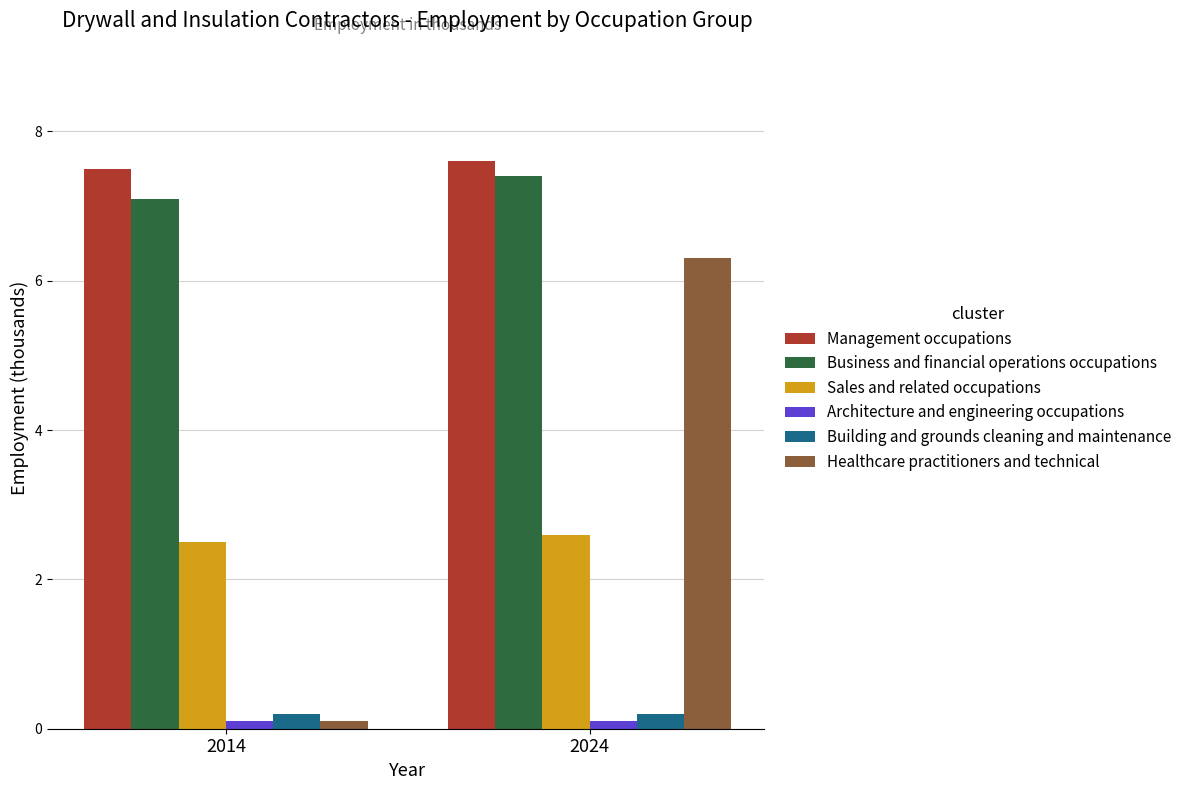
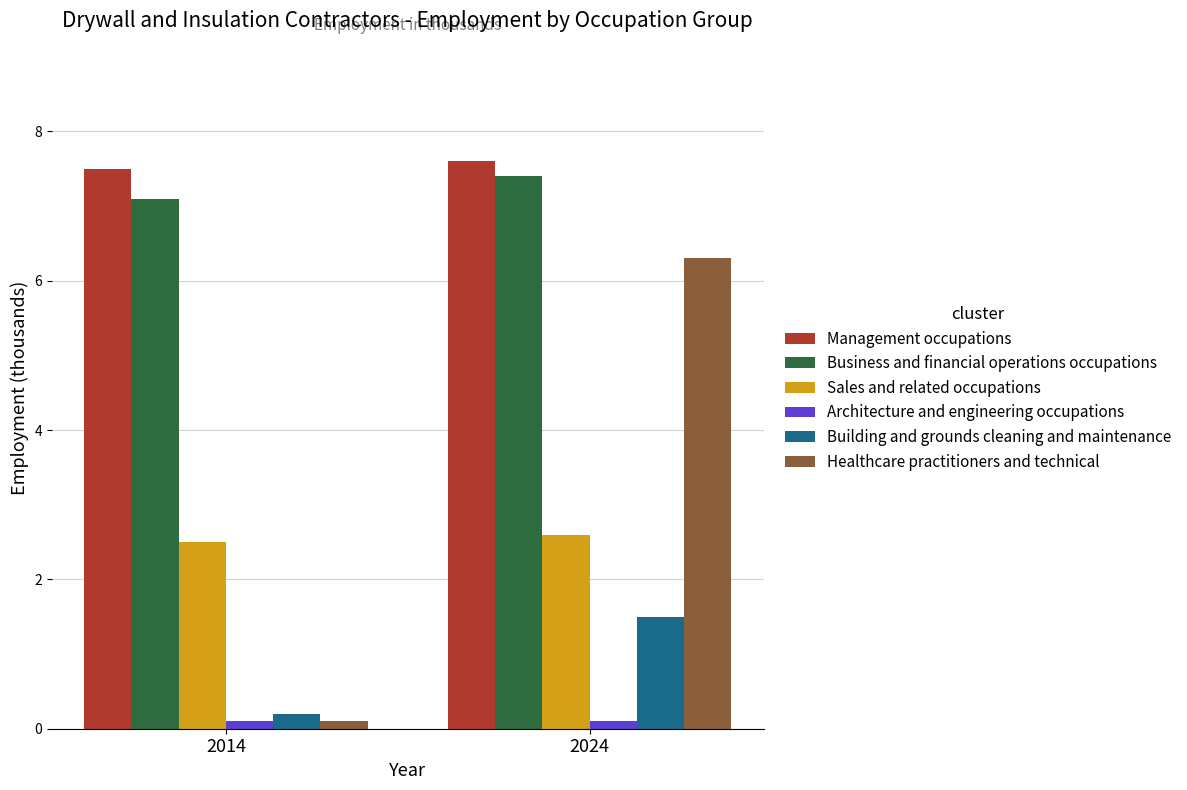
  {
    "Business and financial operations occupations": {
      "2014": 7.1,
      "2024": 7.4
    },
    "Sales and related occupations": {
      "2014": 2.5,
      "2024": 2.6
    },
    "Architecture and engineering occupations": {
      "2014": 0.1,
      "2024": 0.1
    },
    "Building and grounds cleaning and maintenance": {
      "2014": 0.2,
-     "2024": 0.2
+     "2024": 1.5
    }
  }
